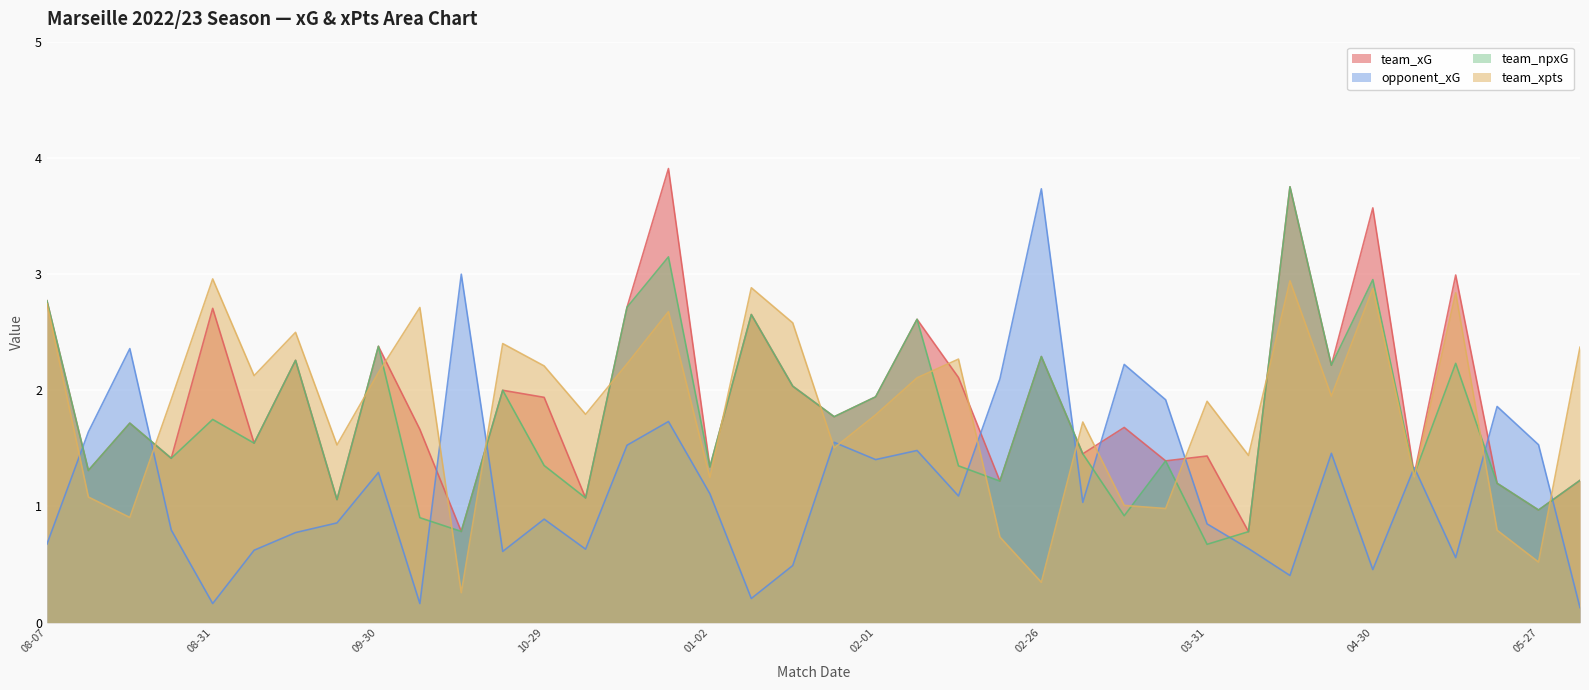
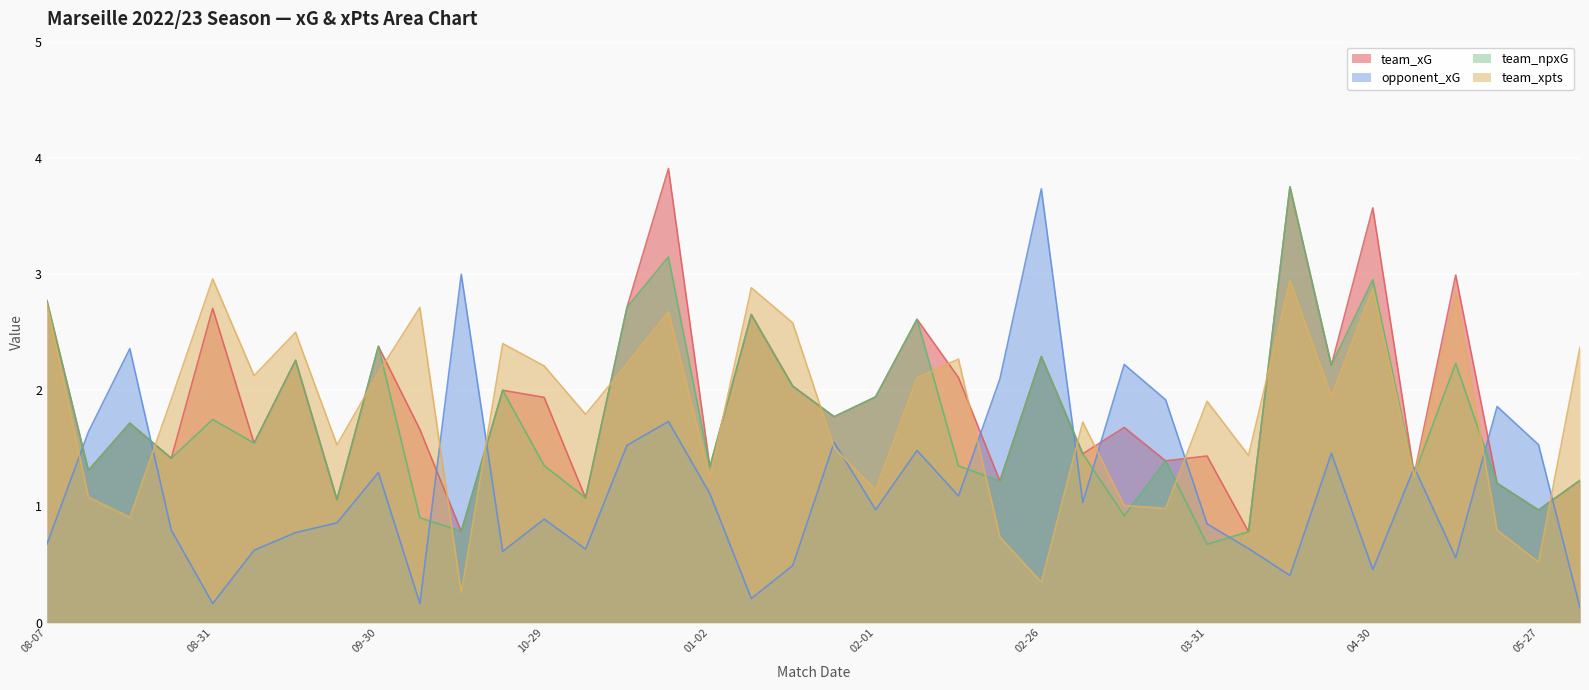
  {
    "team_xG": {
      "08-31": 2.70,
      "10-29": 1.94,
      "03-31": 1.43,
      "04-30": 3.57
    },
    "opponent_xG": {
      "08-07": 0.68,
      "08-31": 0.16,
      "09-30": 1.29,
      "10-29": 0.89,
      "01-02": 1.11,
-     "02-01": 1.40,
+     "02-01": 0.97,
      "02-26": 3.73,
      "03-31": 0.85,
      "04-30": 0.46,
      "05-27": 1.53
    },
    "team_npxG": {
      "08-31": 1.75,
      "10-29": 1.35,
      "03-31": 0.67,
      "04-30": 2.95
    },
    "team_xpts": {
      "08-07": 2.74,
      "08-31": 2.96,
      "09-30": 2.15,
      "10-29": 2.21,
      "01-02": 1.25,
-     "02-01": 1.79,
+     "02-01": 1.14,
      "02-26": 0.35,
      "03-31": 1.90,
      "04-30": 2.88,
      "05-27": 0.52
    }
  }
